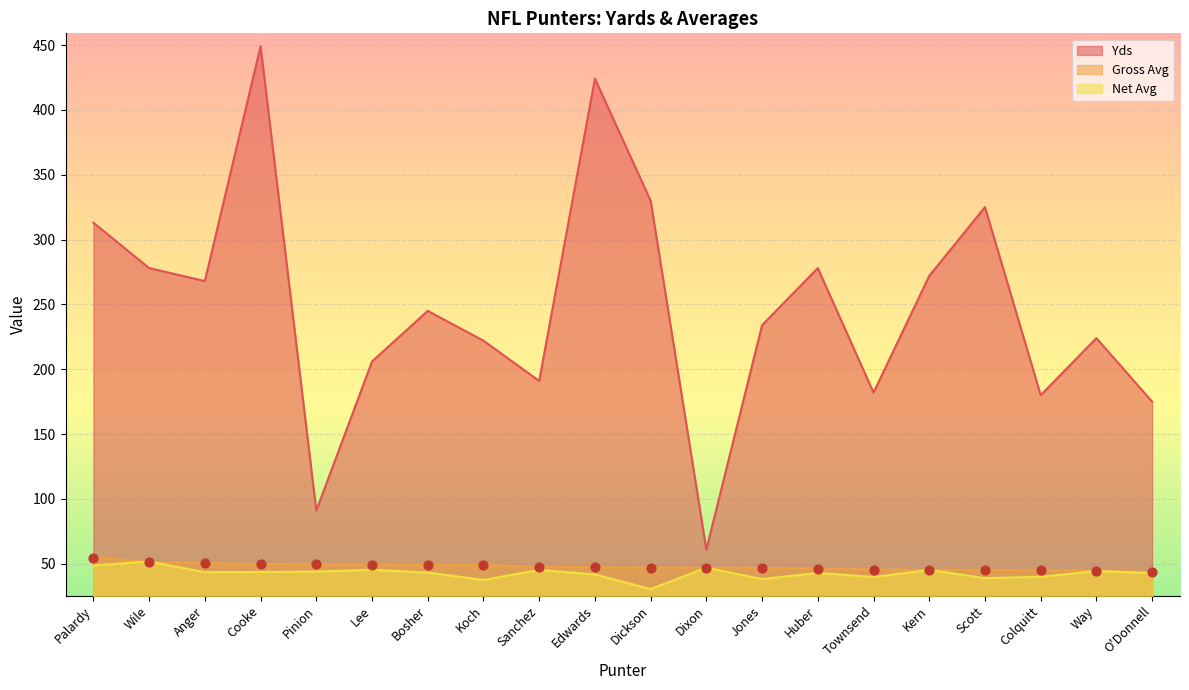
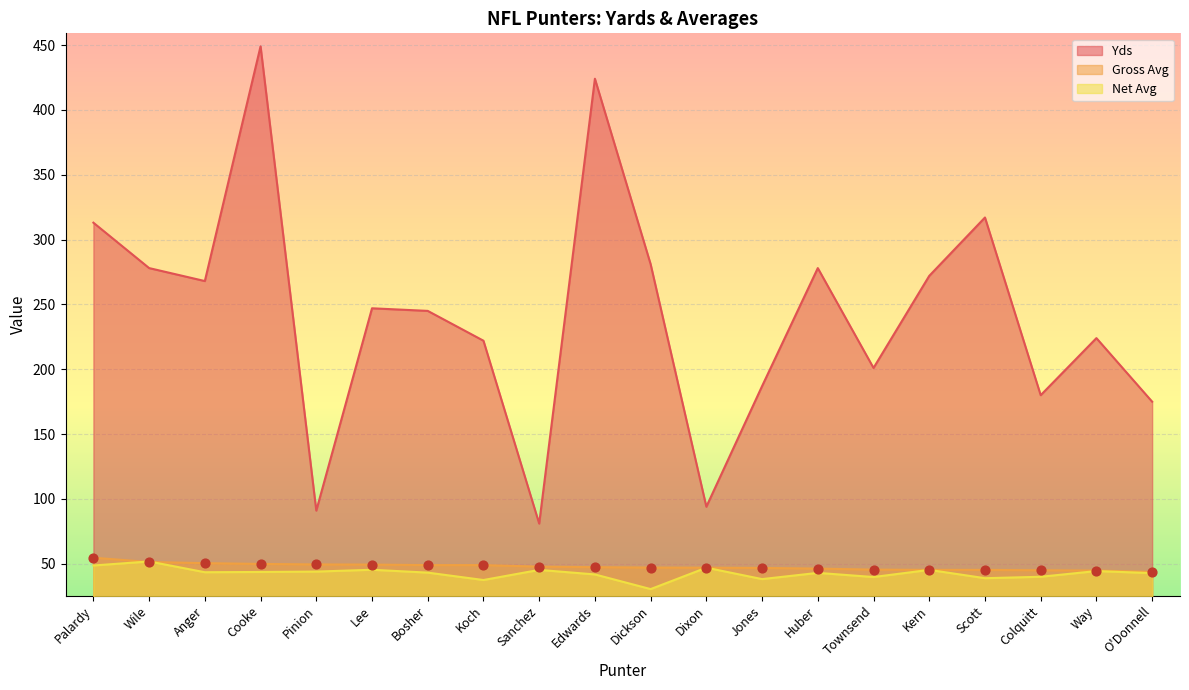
  {
    "Yds": {
      "Palardy": 313,
      "Wile": 278,
      "Anger": 268,
      "Cooke": 449,
      "Pinion": 91,
-     "Lee": 206,
+     "Lee": 247,
      "Bosher": 245,
      "Koch": 222,
-     "Sanchez": 191,
+     "Sanchez": 81,
      "Edwards": 424,
-     "Dickson": 330,
-     "Dixon": 61,
-     "Jones": 234,
+     "Dickson": 281,
+     "Dixon": 94,
+     "Jones": 187,
      "Huber": 278,
-     "Townsend": 182,
+     "Townsend": 201,
      "Kern": 272,
-     "Scott": 325,
+     "Scott": 317,
      "Colquitt": 180,
      "Way": 224,
      "O'Donnell": 175
    }
  }
